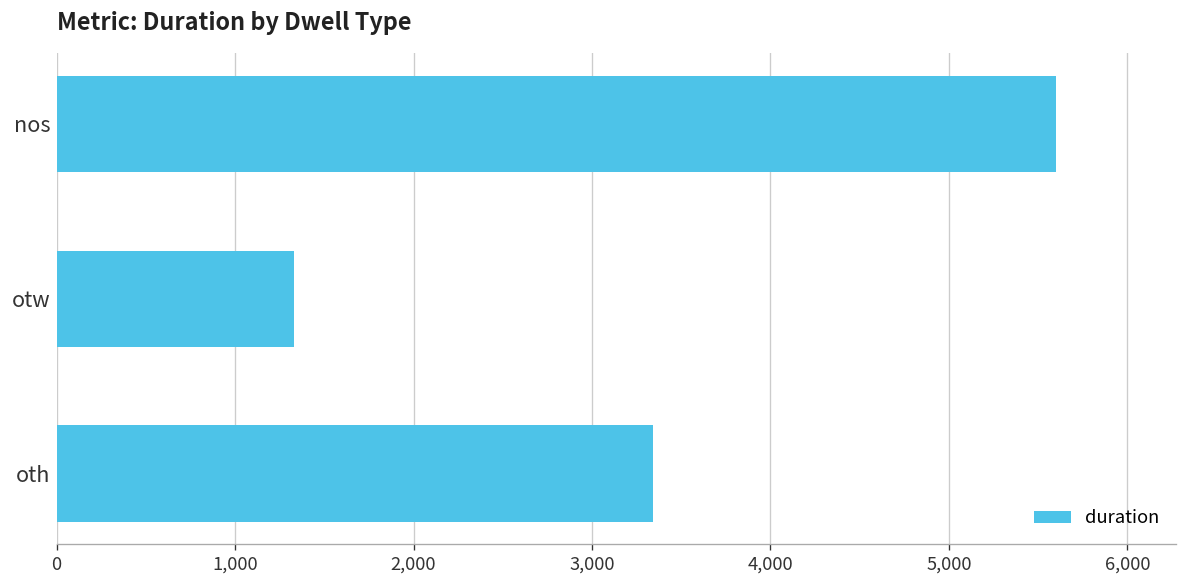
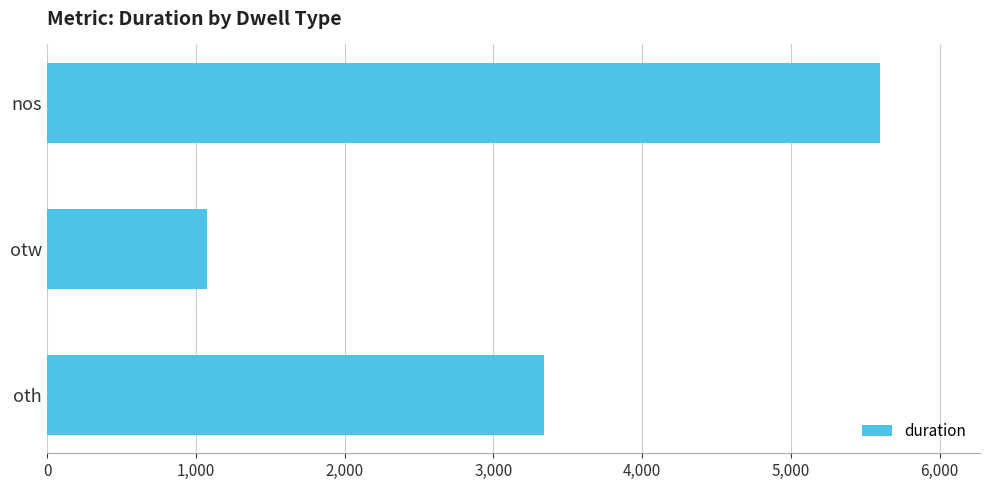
  {
    "nos": "5,600",
-   "otw": "1,330",
+   "otw": "1,080",
    "oth": "3,340"
  }
